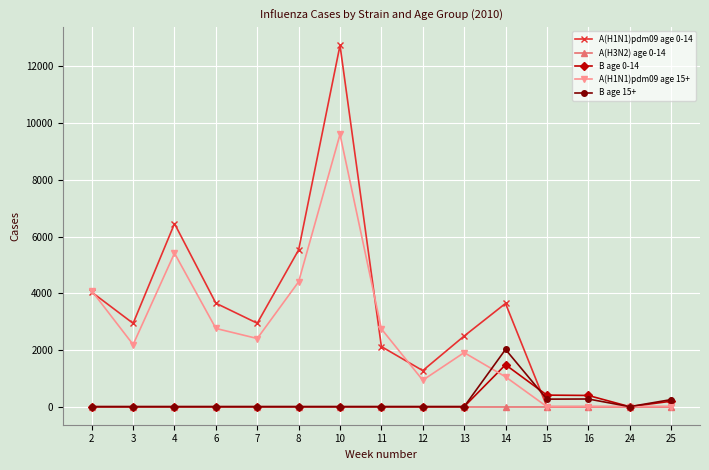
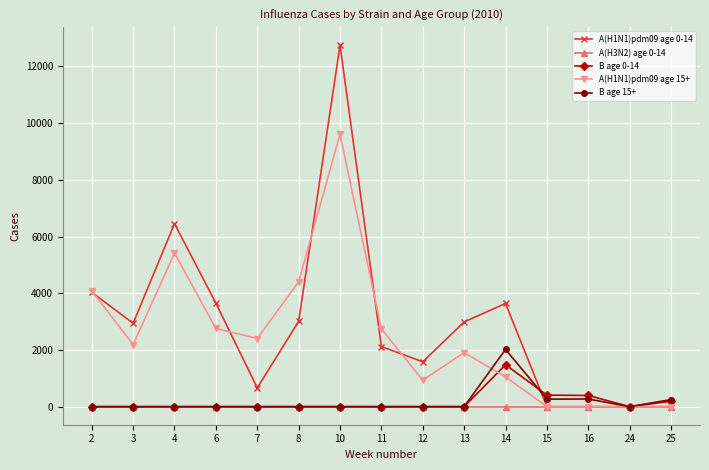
  {
    "A(H1N1)pdm09 age 0-14": {
      "3": 2900,
      "4": 6500,
      "6": 3600,
-     "7": 2900,
-     "8": 5500,
+     "7": 700,
+     "8": 3000,
      "10": 12700,
      "11": 2100,
-     "12": 1300,
-     "13": 2500,
+     "12": 1600,
+     "13": 3000,
      "14": 3600
    },
    "B age 0-14": {
      "14": 1500,
      "15": 400,
      "16": 400
    },
    "B age 15+": {
      "14": 2000,
      "15": 300,
      "16": 300
    }
  }
